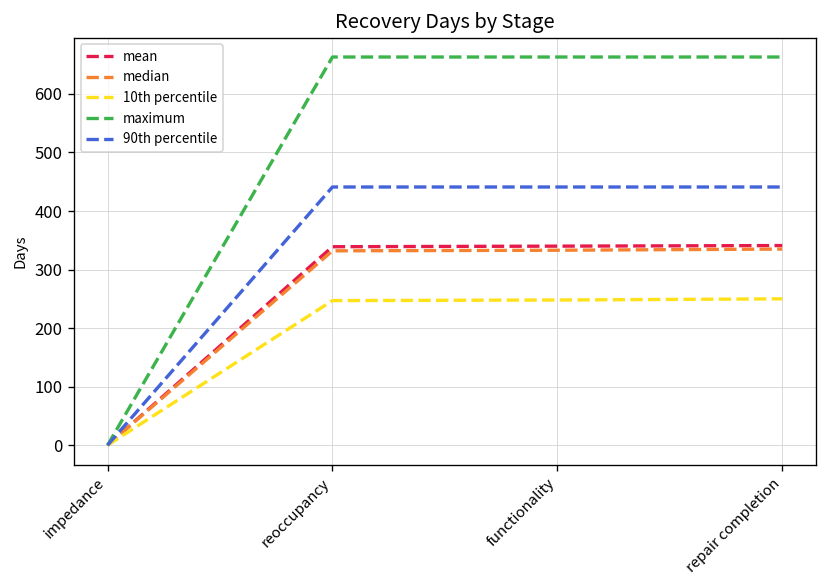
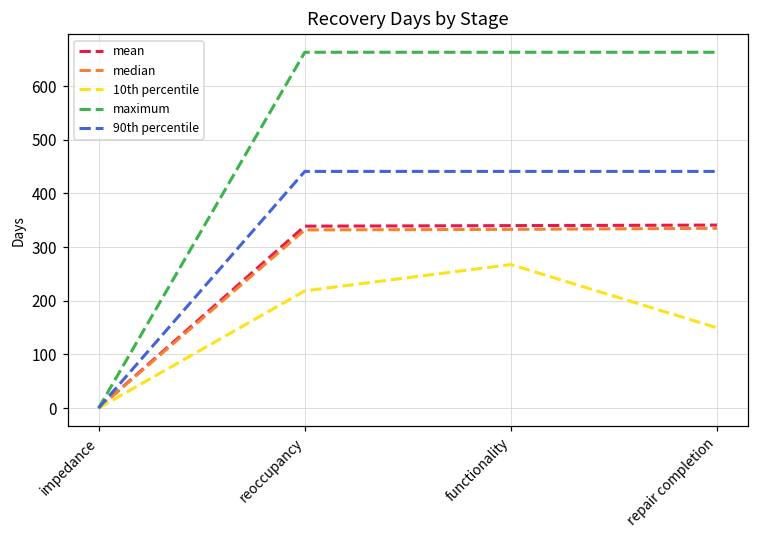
  {
    "mean": {
      "reoccupancy": 340,
      "functionality": 340,
      "repair completion": 340
    },
    "median": {
      "reoccupancy": 330,
      "functionality": 330,
      "repair completion": 340
    },
    "10th percentile": {
-     "reoccupancy": 250,
-     "functionality": 250,
-     "repair completion": 250
+     "reoccupancy": 220,
+     "functionality": 270,
+     "repair completion": 150
    },
    "maximum": {
      "reoccupancy": 660,
      "functionality": 660,
      "repair completion": 660
    },
    "90th percentile": {
      "reoccupancy": 440,
      "functionality": 440,
      "repair completion": 440
    }
  }
